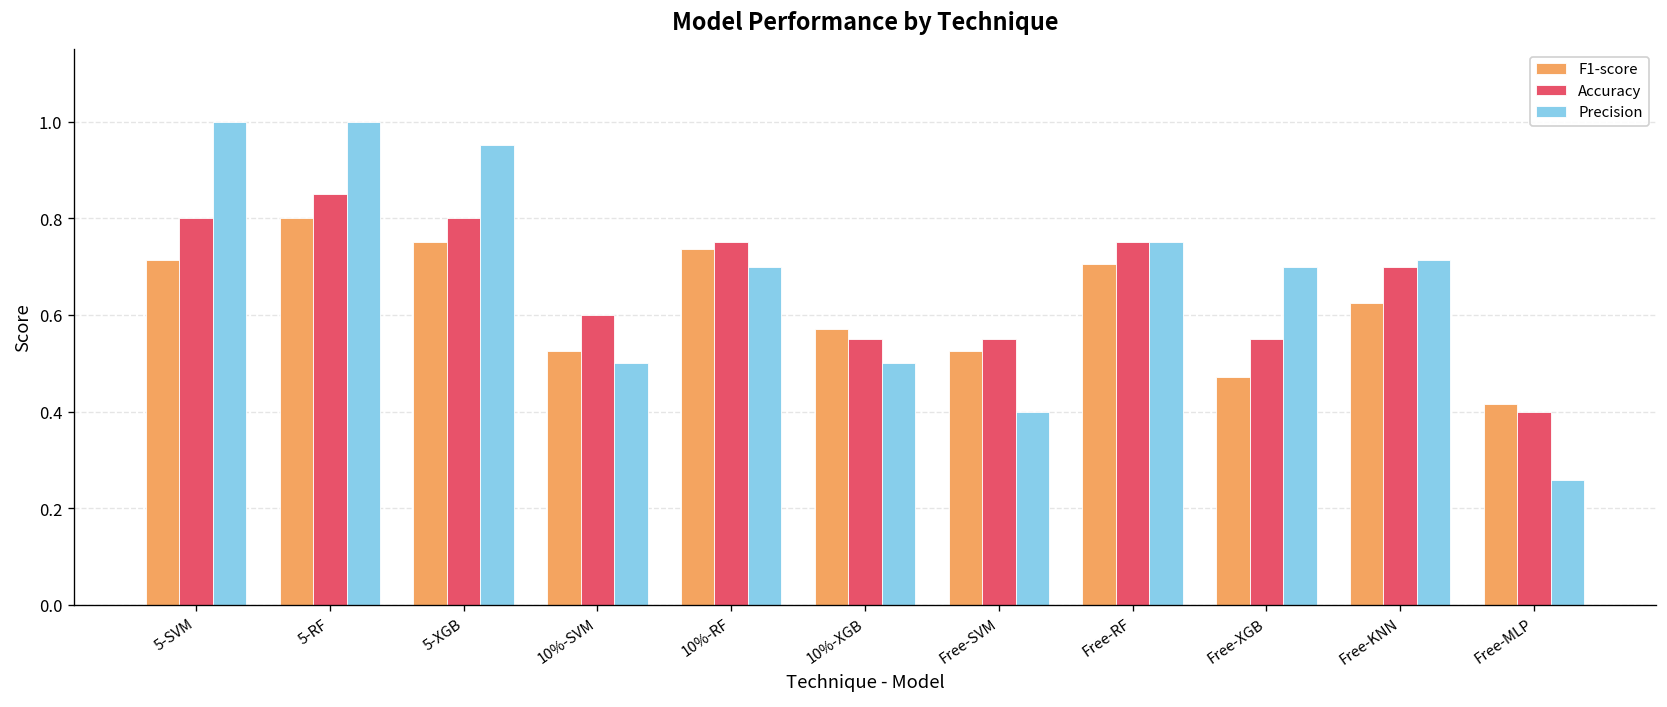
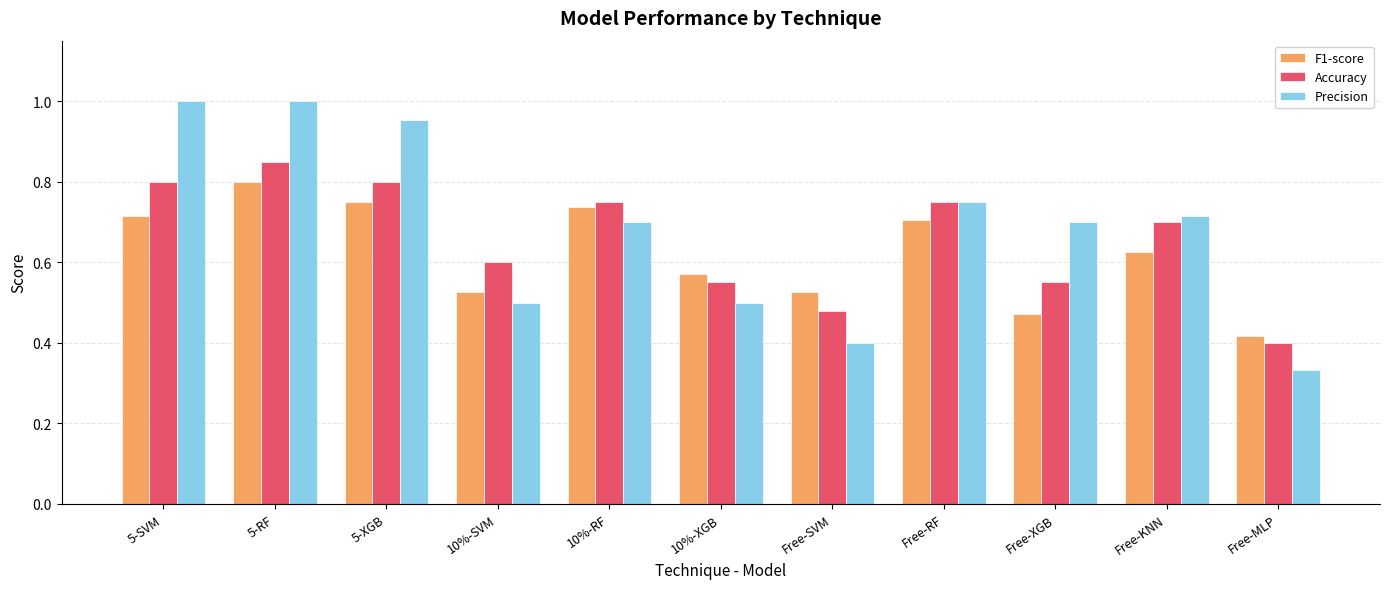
  {
    "F1-score": {
      "5-SVM": 0.71,
      "5-RF": 0.80,
      "5-XGB": 0.75,
      "10%-SVM": 0.53,
      "10%-RF": 0.74,
      "10%-XGB": 0.57,
      "Free-SVM": 0.53,
      "Free-RF": 0.71,
      "Free-XGB": 0.47,
      "Free-KNN": 0.63,
      "Free-MLP": 0.42
    },
    "Accuracy": {
      "5-SVM": 0.80,
      "5-RF": 0.85,
      "5-XGB": 0.80,
      "10%-SVM": 0.60,
      "10%-RF": 0.75,
      "10%-XGB": 0.55,
-     "Free-SVM": 0.55,
+     "Free-SVM": 0.48,
      "Free-RF": 0.75,
      "Free-XGB": 0.55,
      "Free-KNN": 0.70,
      "Free-MLP": 0.40
    },
    "Precision": {
      "5-SVM": 1.00,
      "5-RF": 1.00,
      "5-XGB": 0.95,
      "10%-SVM": 0.50,
      "10%-RF": 0.70,
      "10%-XGB": 0.50,
      "Free-SVM": 0.40,
      "Free-RF": 0.75,
      "Free-XGB": 0.70,
      "Free-KNN": 0.71,
-     "Free-MLP": 0.26
+     "Free-MLP": 0.33
    }
  }
